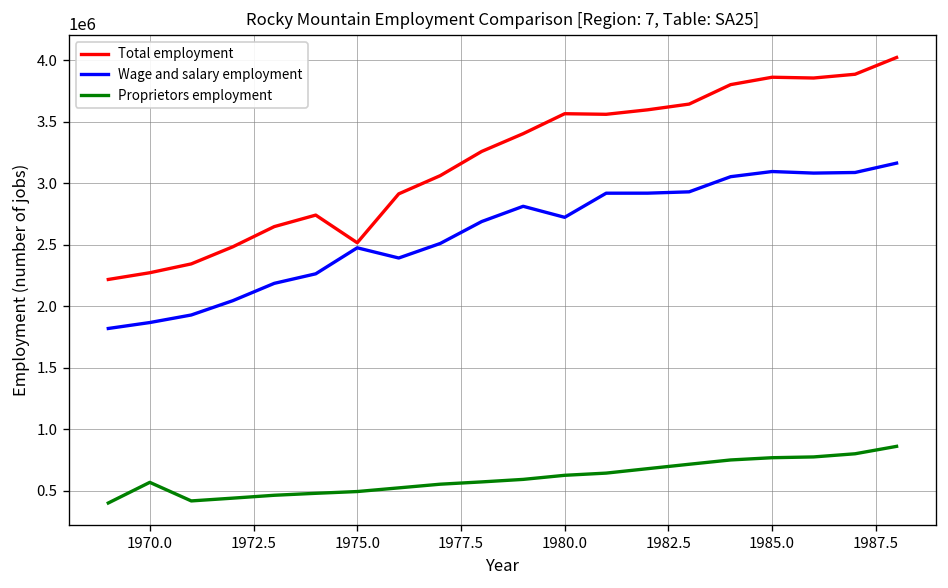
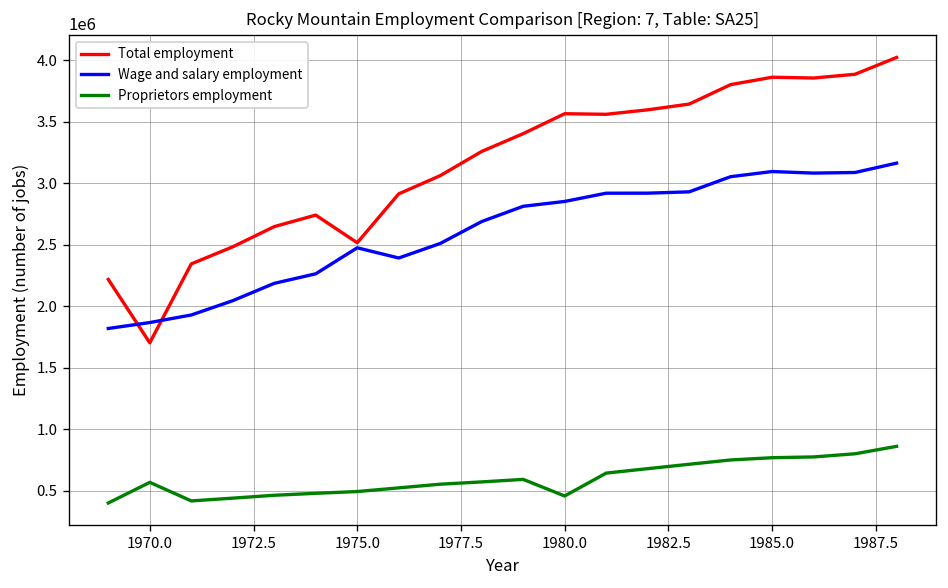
  {
    "Total employment": {
-     "1970.0": 2270000,
+     "1970.0": 1700000,
      "1975.0": 2510000,
      "1980.0": 3560000,
      "1985.0": 3860000
    },
    "Wage and salary employment": {
      "1970.0": 1870000,
      "1975.0": 2470000,
-     "1980.0": 2720000,
+     "1980.0": 2850000,
      "1985.0": 3090000
    },
    "Proprietors employment": {
      "1970.0": 570000,
      "1975.0": 490000,
-     "1980.0": 620000,
+     "1980.0": 460000,
      "1985.0": 770000
    }
  }
